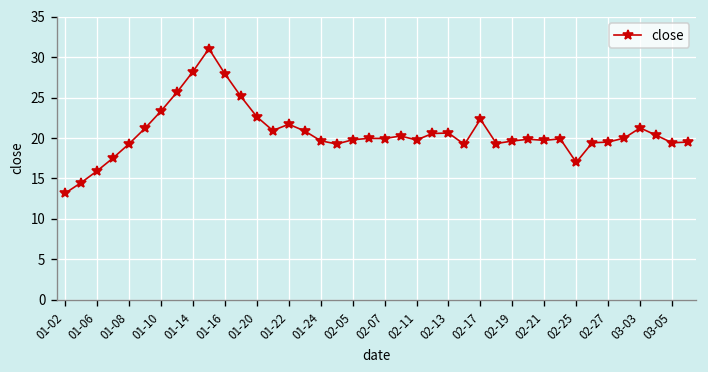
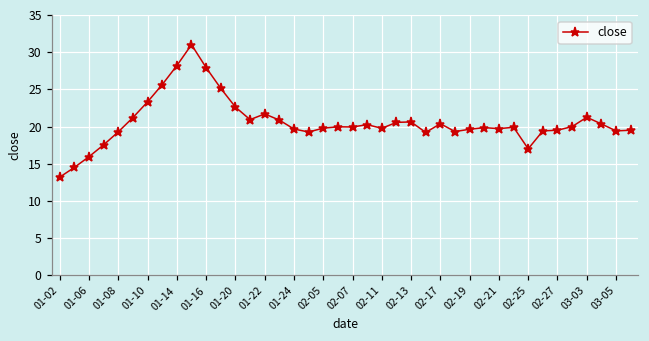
  {
    "01-02": 13,
    "01-06": 16,
    "01-08": 19,
    "01-10": 23,
    "01-14": 28,
    "01-16": 28,
    "01-20": 23,
    "01-22": 22,
    "01-24": 20,
    "02-05": 20,
    "02-07": 20,
    "02-11": 20,
    "02-13": 21,
-   "02-17": 22,
+   "02-17": 20,
    "02-19": 20,
    "02-21": 20,
    "02-25": 17,
    "02-27": 20,
    "03-03": 21,
    "03-05": 19
  }
